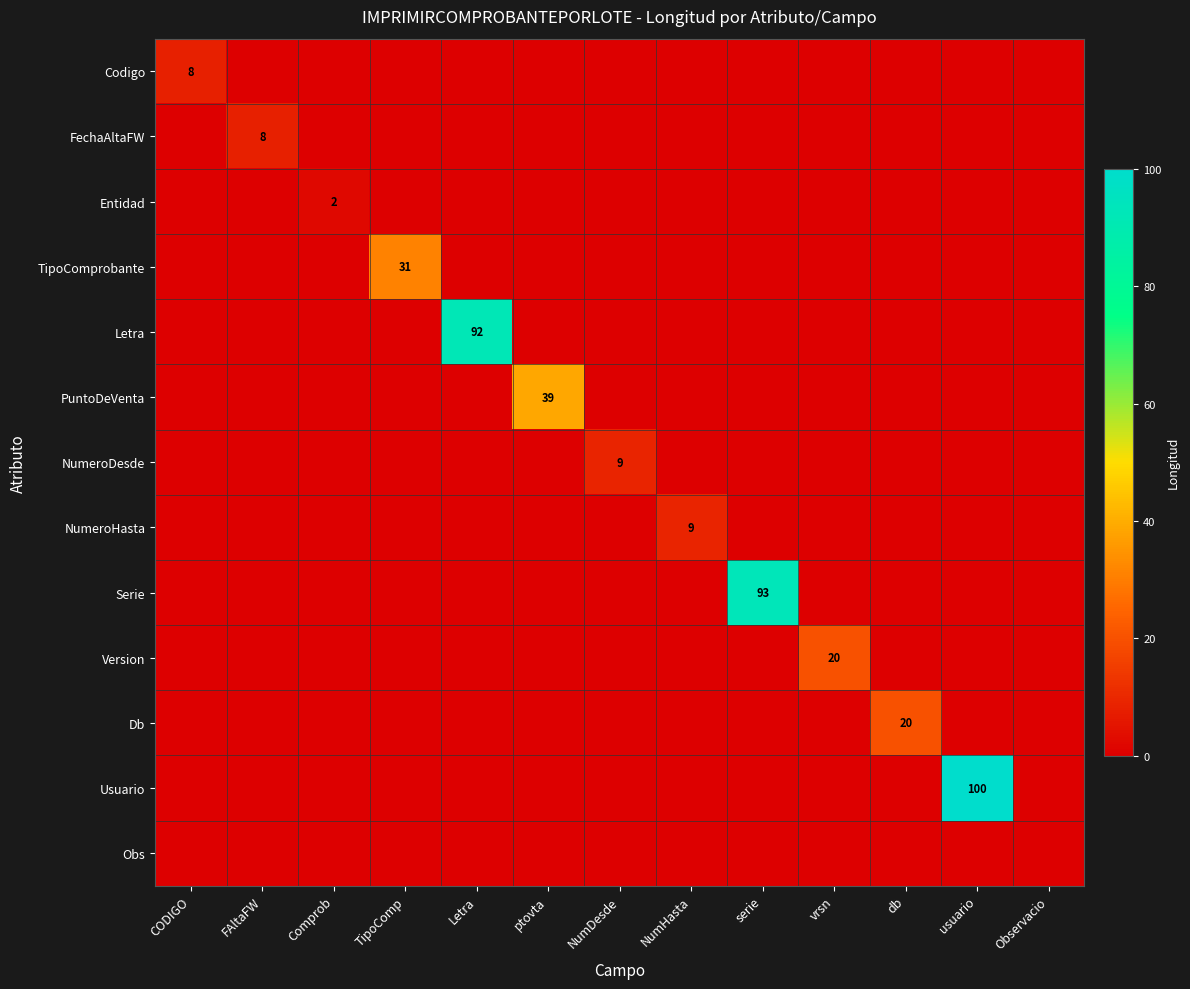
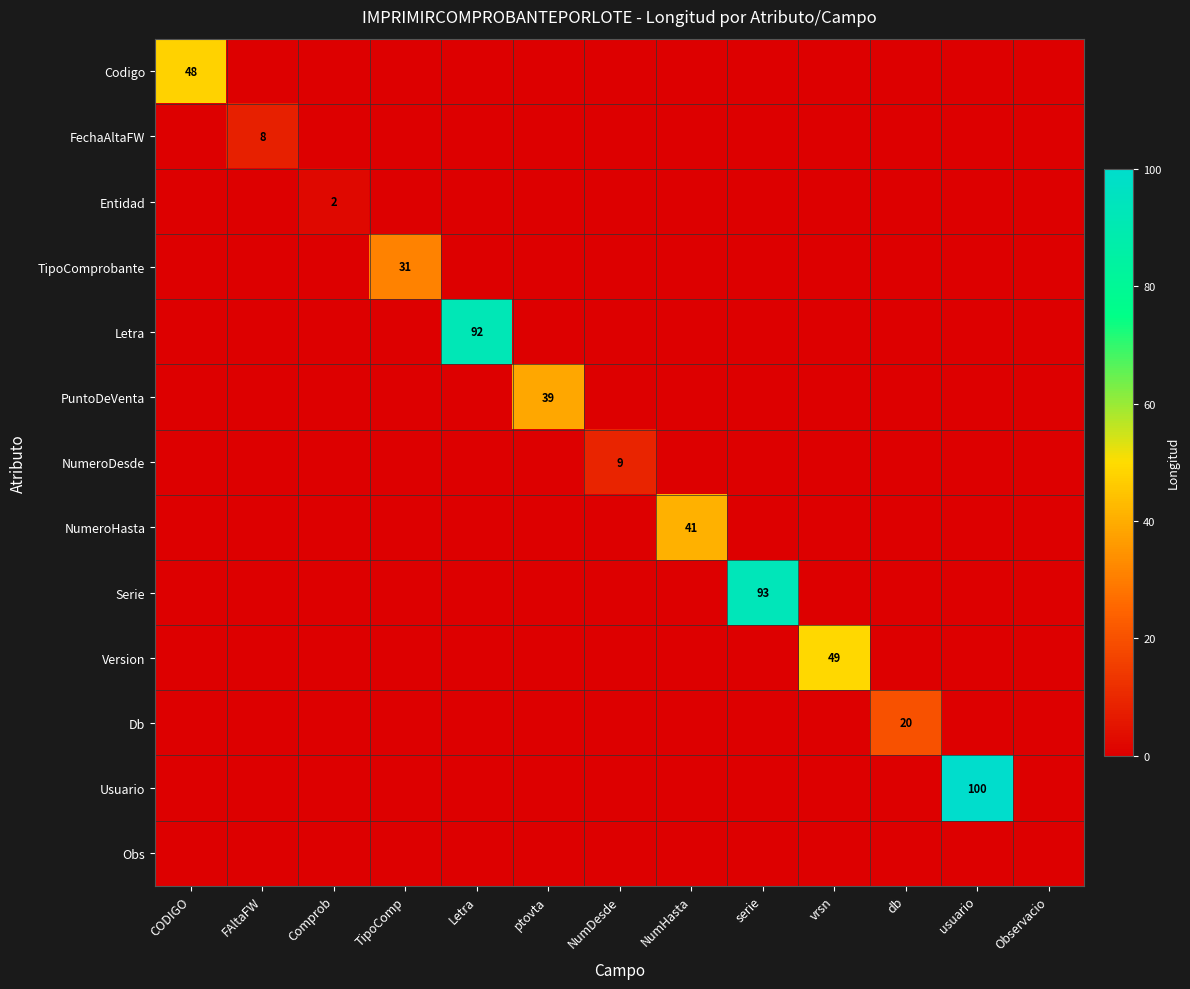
  {
    "Codigo": {
-     "CODIGO": 8
+     "CODIGO": 48
    },
    "FechaAltaFW": {
      "FAltaFW": 8
    },
    "Entidad": {
      "Comprob": 2
    },
    "TipoComprobante": {
      "TipoComp": 31
    },
    "Letra": {
      "Letra": 92
    },
    "PuntoDeVenta": {
      "ptovta": 39
    },
    "NumeroDesde": {
      "NumDesde": 9
    },
    "NumeroHasta": {
-     "NumHasta": 9
+     "NumHasta": 41
    },
    "Serie": {
      "serie": 93
    },
    "Version": {
-     "vrsn": 20
+     "vrsn": 49
    },
    "Db": {
      "db": 20
    },
    "Usuario": {
      "usuario": 100
    }
  }
